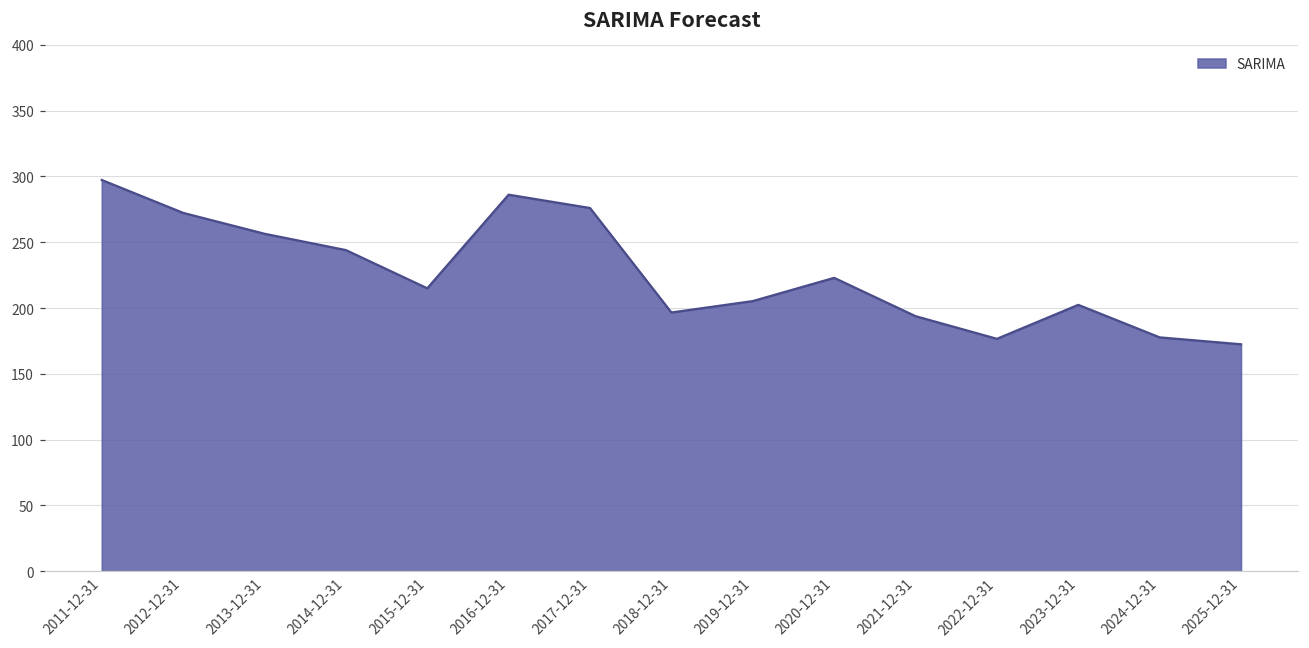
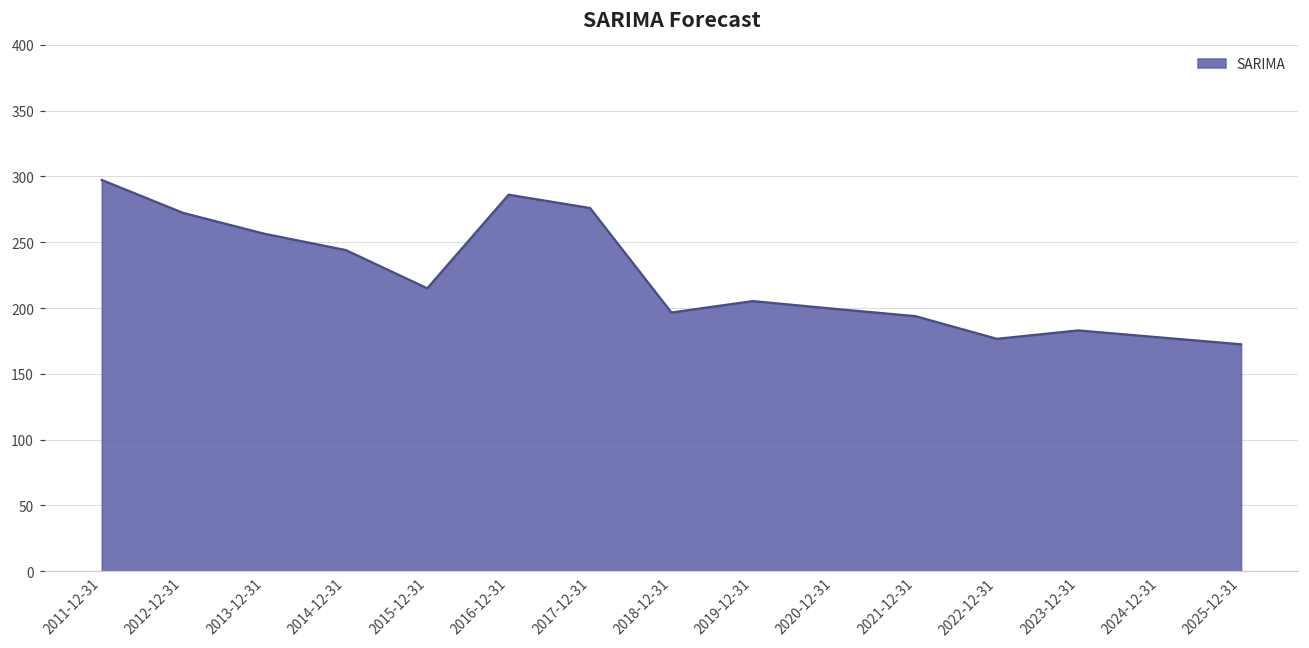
  {
    "2011-12-31": 297,
    "2012-12-31": 272,
    "2013-12-31": 256,
    "2014-12-31": 244,
    "2015-12-31": 215,
    "2016-12-31": 286,
    "2017-12-31": 276,
    "2018-12-31": 197,
    "2019-12-31": 205,
-   "2020-12-31": 223,
+   "2020-12-31": 199,
    "2021-12-31": 194,
    "2022-12-31": 177,
-   "2023-12-31": 202,
+   "2023-12-31": 183,
    "2024-12-31": 178,
    "2025-12-31": 172
  }
